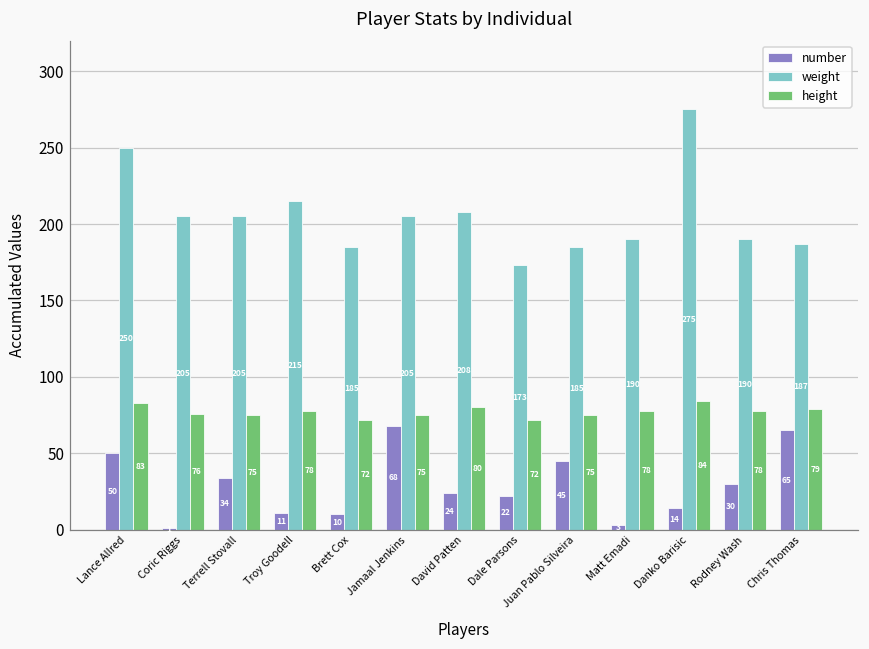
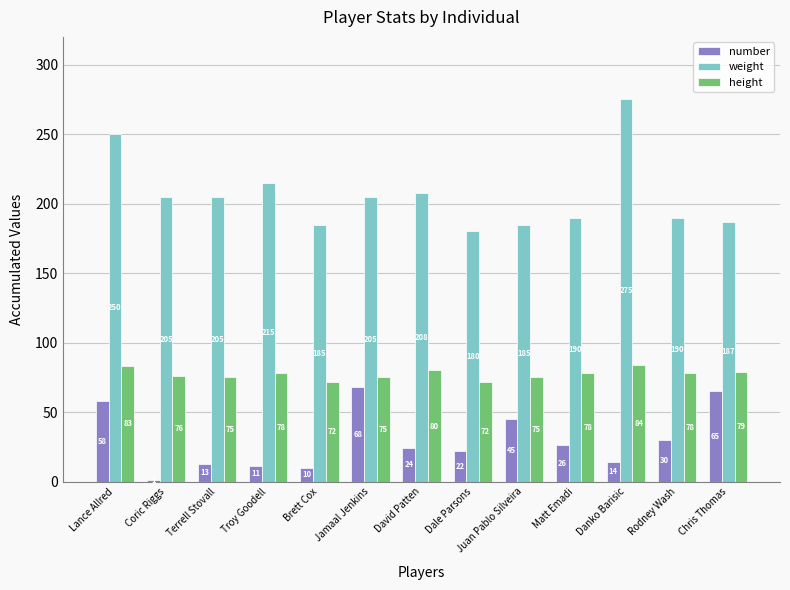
  {
    "number": {
-     "Lance Allred": 50,
-     "Terrell Stovall": 34,
+     "Lance Allred": 58,
+     "Terrell Stovall": 13,
      "Troy Goodell": 11,
      "Brett Cox": 10,
      "Jamaal Jenkins": 68,
      "David Patten": 24,
      "Dale Parsons": 22,
      "Juan Pablo Silveira": 45,
-     "Matt Emadi": 3,
+     "Matt Emadi": 26,
      "Danko Barisic": 14,
      "Rodney Wash": 30,
      "Chris Thomas": 65
    },
    "weight": {
      "Lance Allred": 250,
      "Coric Riggs": 205,
      "Terrell Stovall": 205,
      "Troy Goodell": 215,
      "Brett Cox": 185,
      "Jamaal Jenkins": 205,
      "David Patten": 208,
-     "Dale Parsons": 173,
+     "Dale Parsons": 180,
      "Juan Pablo Silveira": 185,
      "Matt Emadi": 190,
      "Danko Barisic": 275,
      "Rodney Wash": 190,
      "Chris Thomas": 187
    },
    "height": {
      "Lance Allred": 83,
      "Coric Riggs": 76,
      "Terrell Stovall": 75,
      "Troy Goodell": 78,
      "Brett Cox": 72,
      "Jamaal Jenkins": 75,
      "David Patten": 80,
      "Dale Parsons": 72,
      "Juan Pablo Silveira": 75,
      "Matt Emadi": 78,
      "Danko Barisic": 84,
      "Rodney Wash": 78,
      "Chris Thomas": 79
    }
  }
